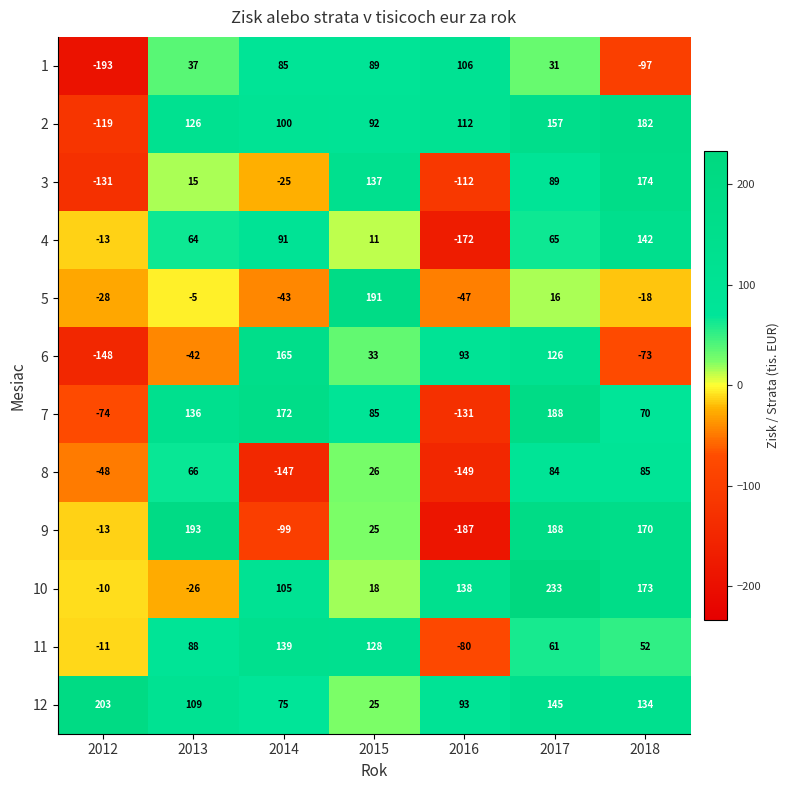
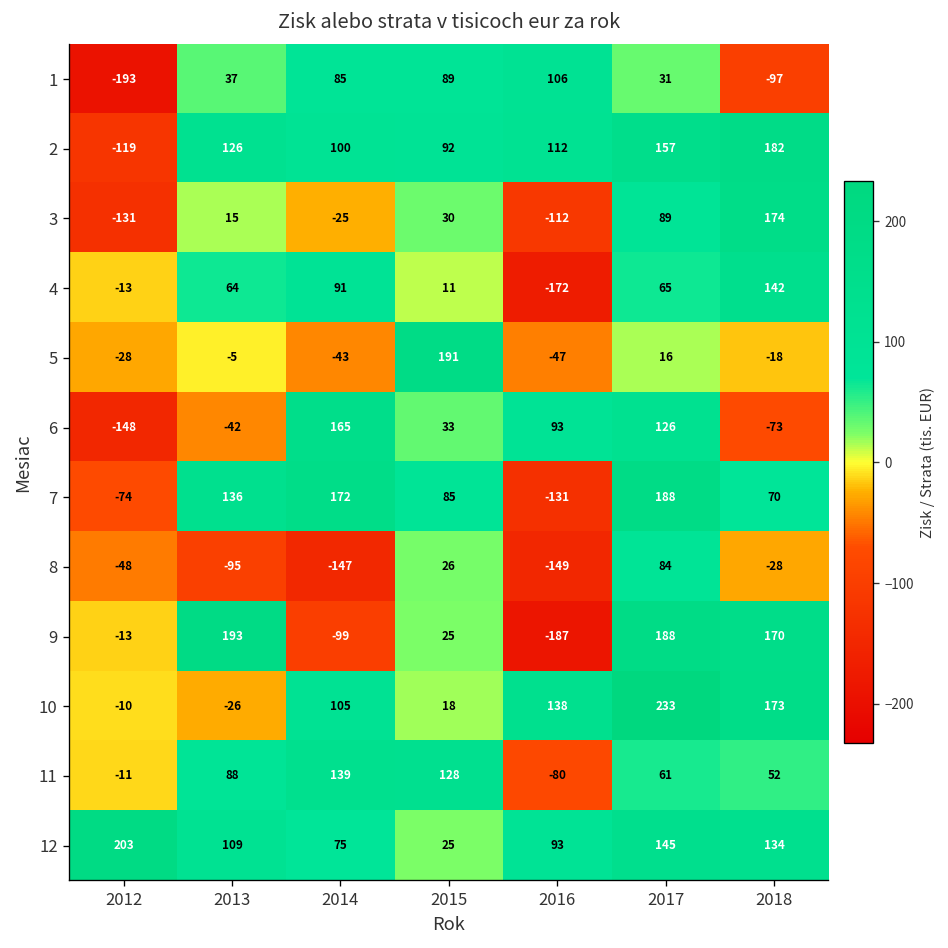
  {
    "1": {
      "2012": -193,
      "2013": 37,
      "2014": 85,
      "2015": 89,
      "2016": 106,
      "2017": 31,
      "2018": -97
    },
    "2": {
      "2012": -119,
      "2013": 126,
      "2014": 100,
      "2015": 92,
      "2016": 112,
      "2017": 157,
      "2018": 182
    },
    "3": {
      "2012": -131,
      "2013": 15,
      "2014": -25,
-     "2015": 137,
+     "2015": 30,
      "2016": -112,
      "2017": 89,
      "2018": 174
    },
    "4": {
      "2012": -13,
      "2013": 64,
      "2014": 91,
      "2015": 11,
      "2016": -172,
      "2017": 65,
      "2018": 142
    },
    "5": {
      "2012": -28,
      "2013": -5,
      "2014": -43,
      "2015": 191,
      "2016": -47,
      "2017": 16,
      "2018": -18
    },
    "6": {
      "2012": -148,
      "2013": -42,
      "2014": 165,
      "2015": 33,
      "2016": 93,
      "2017": 126,
      "2018": -73
    },
    "7": {
      "2012": -74,
      "2013": 136,
      "2014": 172,
      "2015": 85,
      "2016": -131,
      "2017": 188,
      "2018": 70
    },
    "8": {
      "2012": -48,
-     "2013": 66,
+     "2013": -95,
      "2014": -147,
      "2015": 26,
      "2016": -149,
      "2017": 84,
-     "2018": 85
+     "2018": -28
    },
    "9": {
      "2012": -13,
      "2013": 193,
      "2014": -99,
      "2015": 25,
      "2016": -187,
      "2017": 188,
      "2018": 170
    },
    "10": {
      "2012": -10,
      "2013": -26,
      "2014": 105,
      "2015": 18,
      "2016": 138,
      "2017": 233,
      "2018": 173
    },
    "11": {
      "2012": -11,
      "2013": 88,
      "2014": 139,
      "2015": 128,
      "2016": -80,
      "2017": 61,
      "2018": 52
    },
    "12": {
      "2012": 203,
      "2013": 109,
      "2014": 75,
      "2015": 25,
      "2016": 93,
      "2017": 145,
      "2018": 134
    }
  }
